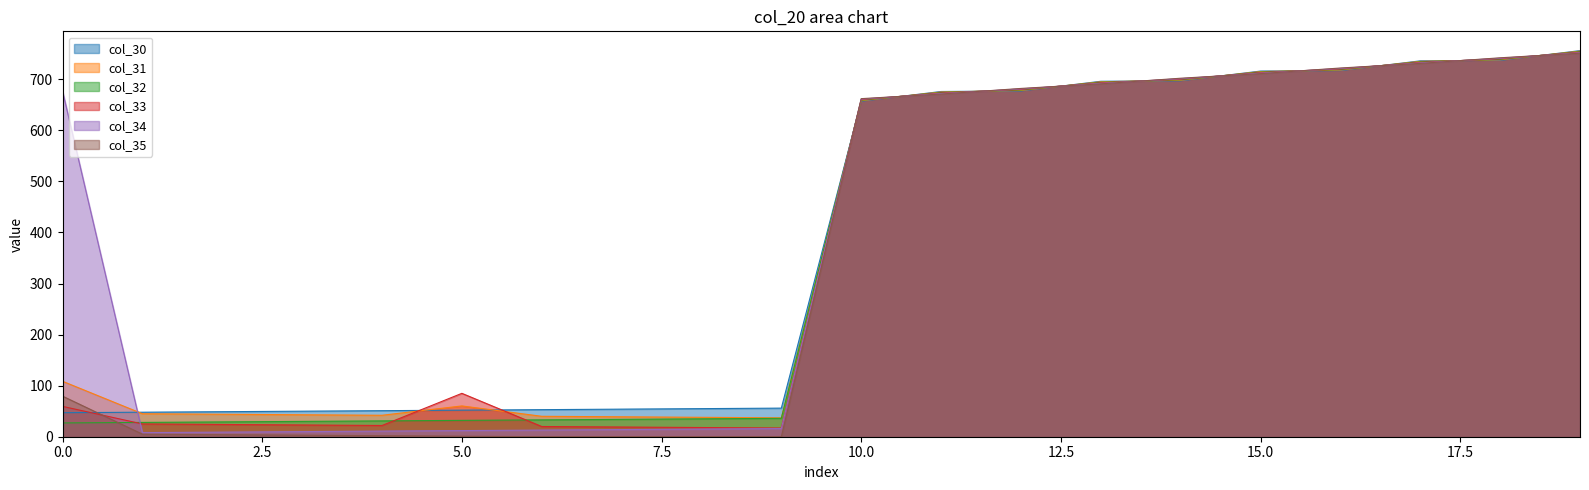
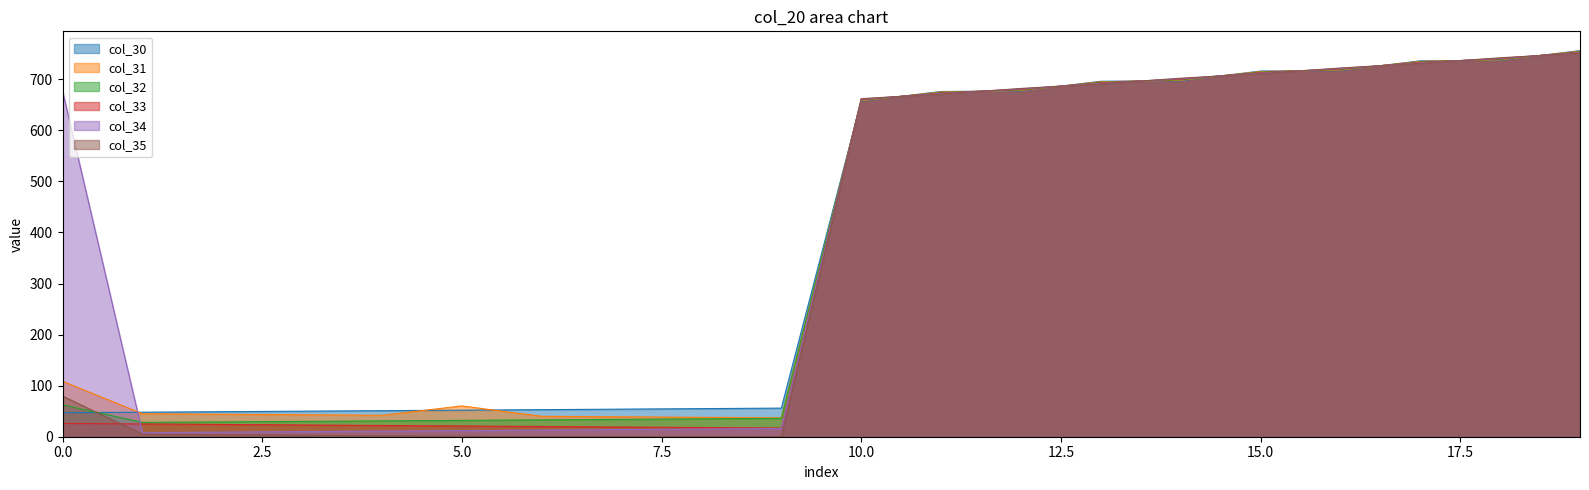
  {
    "col_30": {
      "0.0": 50,
      "5.0": 50
    },
    "col_31": {
      "0.0": 110,
      "5.0": 60
    },
    "col_32": {
-     "0.0": 30,
+     "0.0": 60,
      "5.0": 30
    },
    "col_33": {
-     "0.0": 60,
-     "5.0": 80
+     "0.0": 30,
+     "5.0": 20
    },
    "col_34": {
      "0.0": 680,
      "5.0": 10
    },
    "col_35": {
      "0.0": 80,
      "5.0": 0
    }
  }
